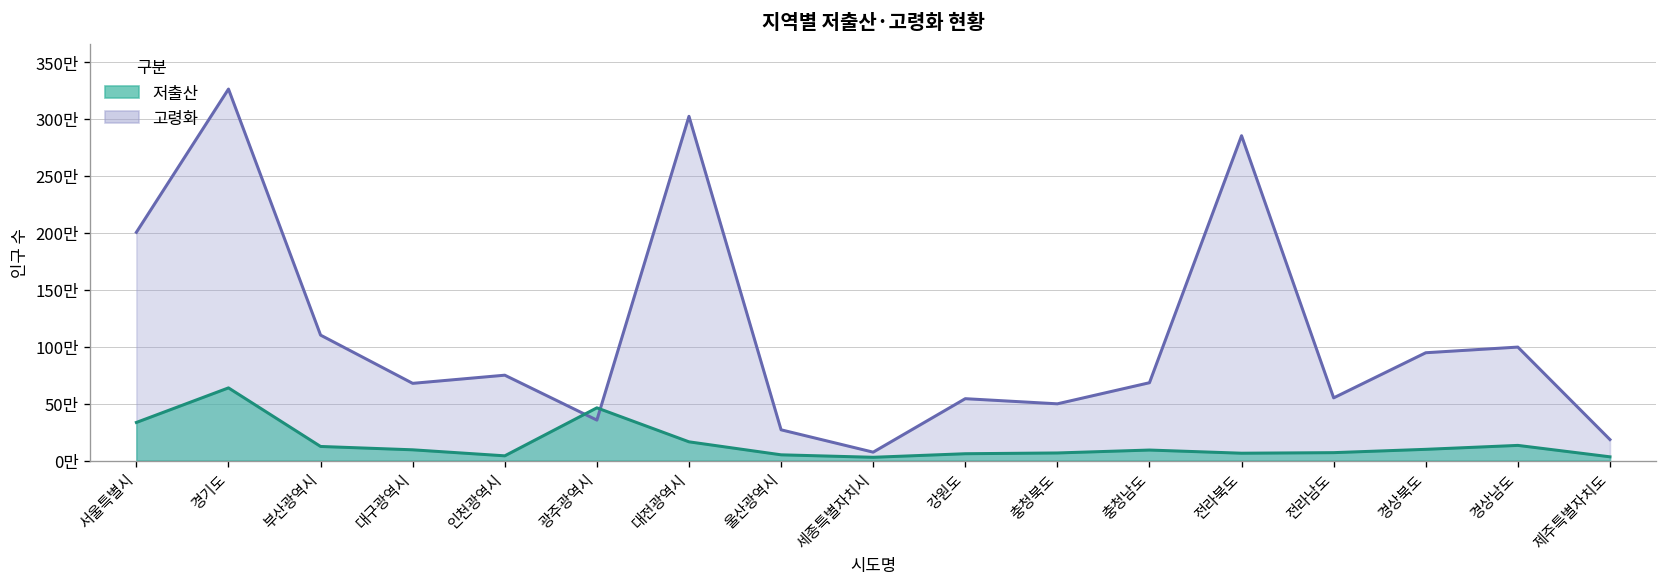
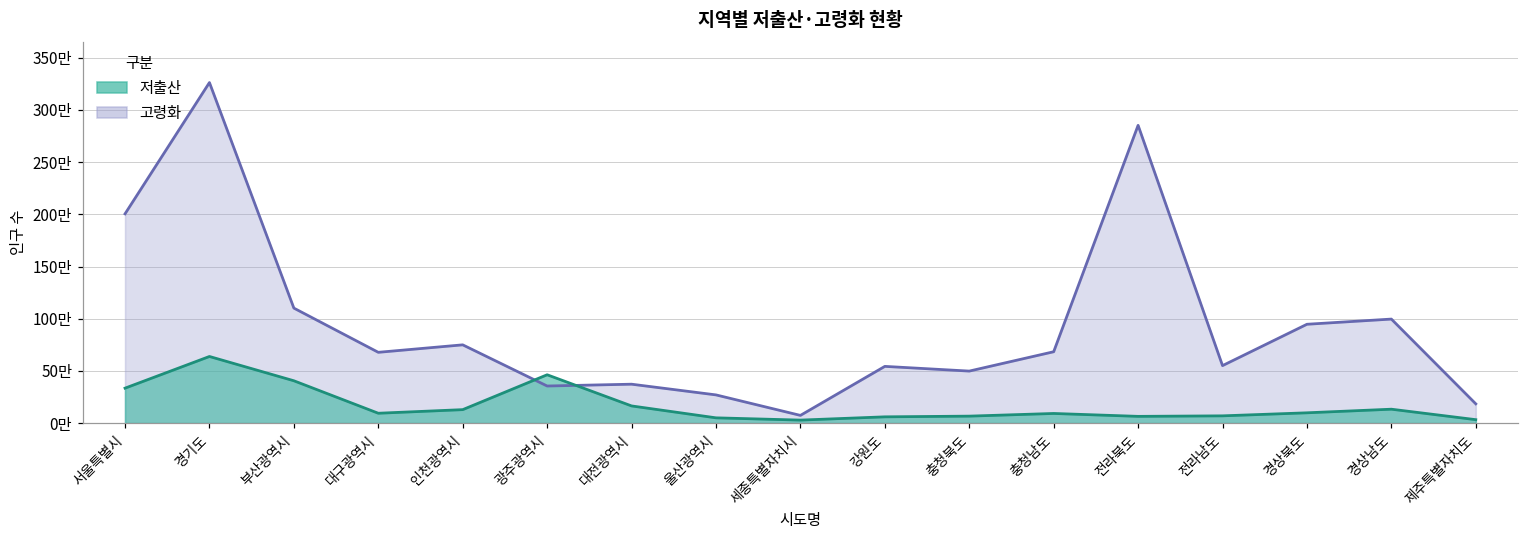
  {
    "고령화": {
      "서울특별시": "200만",
      "경기도": "330만",
      "부산광역시": "110만",
      "대구광역시": "70만",
      "인천광역시": "70만",
      "광주광역시": "40만",
-     "대전광역시": "300만",
+     "대전광역시": "40만",
      "울산광역시": "30만",
      "세종특별자치시": "10만",
      "강원도": "50만",
      "충청북도": "50만",
      "충청남도": "70만",
      "전라북도": "290만",
      "전라남도": "60만",
      "경상북도": "90만",
      "경상남도": "100만",
      "제주특별자치도": "20만"
    },
    "저출산": {
      "서울특별시": "30만",
      "경기도": "60만",
-     "부산광역시": "10만",
+     "부산광역시": "40만",
      "대구광역시": "10만",
-     "인천광역시": "0만",
+     "인천광역시": "10만",
      "광주광역시": "50만",
      "대전광역시": "20만",
      "울산광역시": "10만",
      "세종특별자치시": "0만",
      "강원도": "10만",
      "충청북도": "10만",
      "충청남도": "10만",
      "전라북도": "10만",
      "전라남도": "10만",
      "경상북도": "10만",
      "경상남도": "10만",
      "제주특별자치도": "0만"
    }
  }
